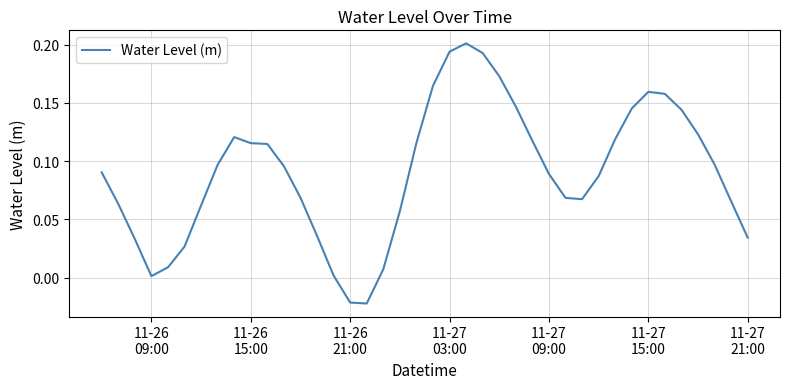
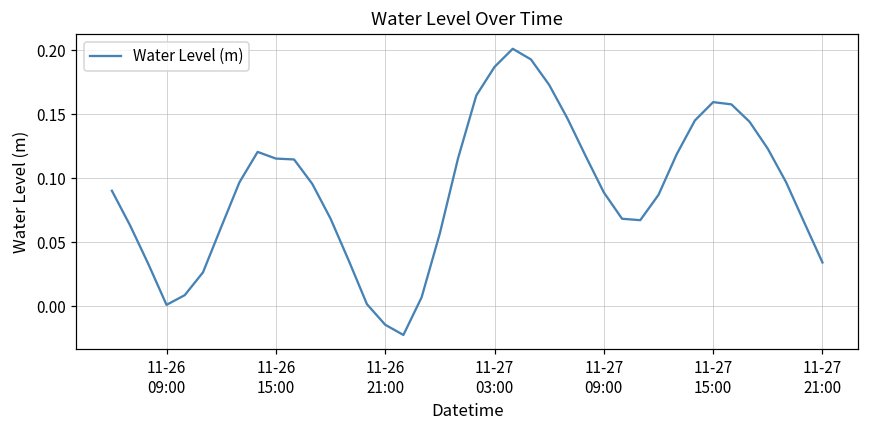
  {
    "11-26 09:00": 0.001,
    "11-26 15:00": 0.115,
-   "11-26 21:00": -0.021,
-   "11-27 03:00": 0.194,
+   "11-26 21:00": -0.014,
+   "11-27 03:00": 0.187,
    "11-27 09:00": 0.089,
    "11-27 15:00": 0.160,
    "11-27 21:00": 0.034
  }
